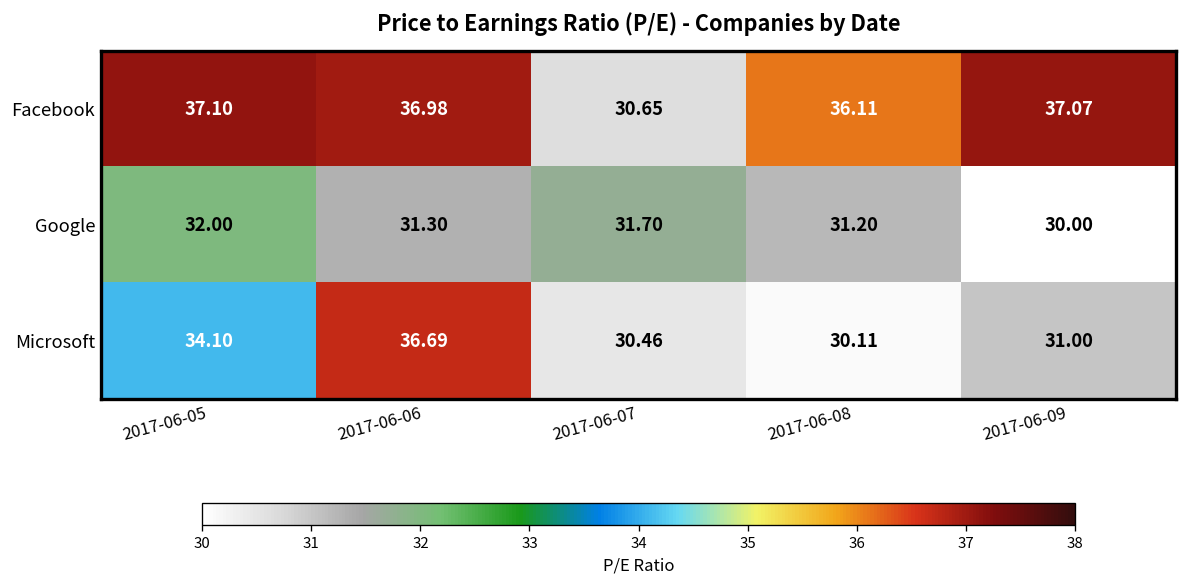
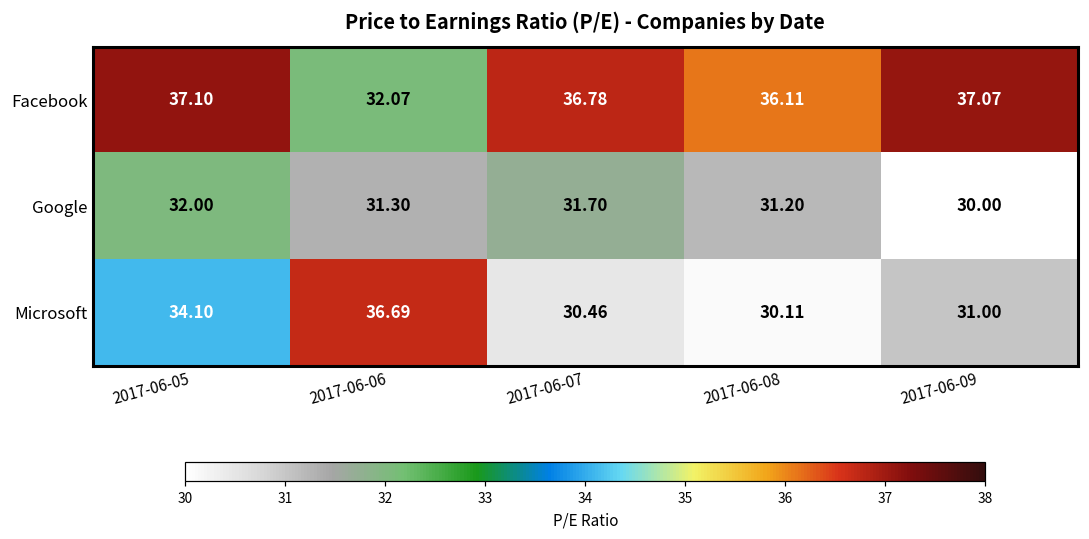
  {
    "Facebook": {
      "2017-06-05": 37.10,
-     "2017-06-06": 36.98,
-     "2017-06-07": 30.65,
+     "2017-06-06": 32.07,
+     "2017-06-07": 36.78,
      "2017-06-08": 36.11,
      "2017-06-09": 37.07
    },
    "Google": {
      "2017-06-05": 32.00,
      "2017-06-06": 31.30,
      "2017-06-07": 31.70,
      "2017-06-08": 31.20,
      "2017-06-09": 30.00
    },
    "Microsoft": {
      "2017-06-05": 34.10,
      "2017-06-06": 36.69,
      "2017-06-07": 30.46,
      "2017-06-08": 30.11,
      "2017-06-09": 31.00
    }
  }
